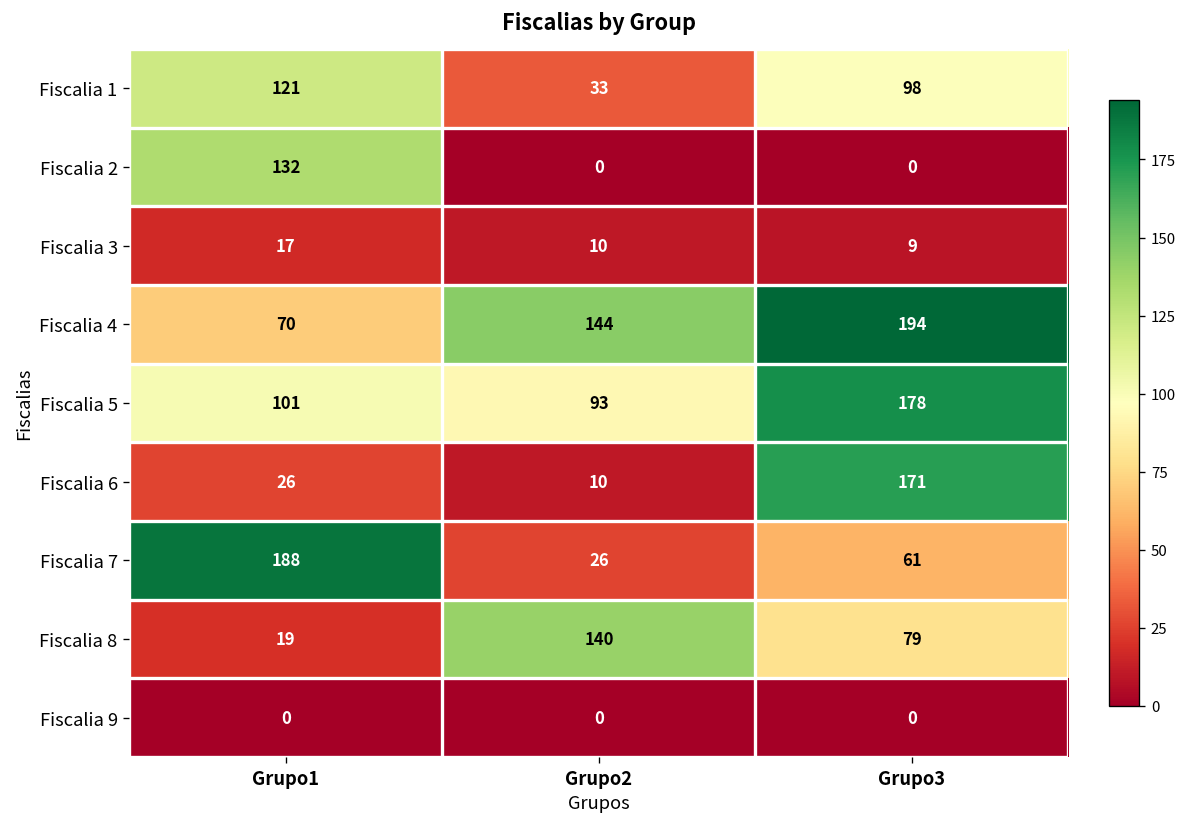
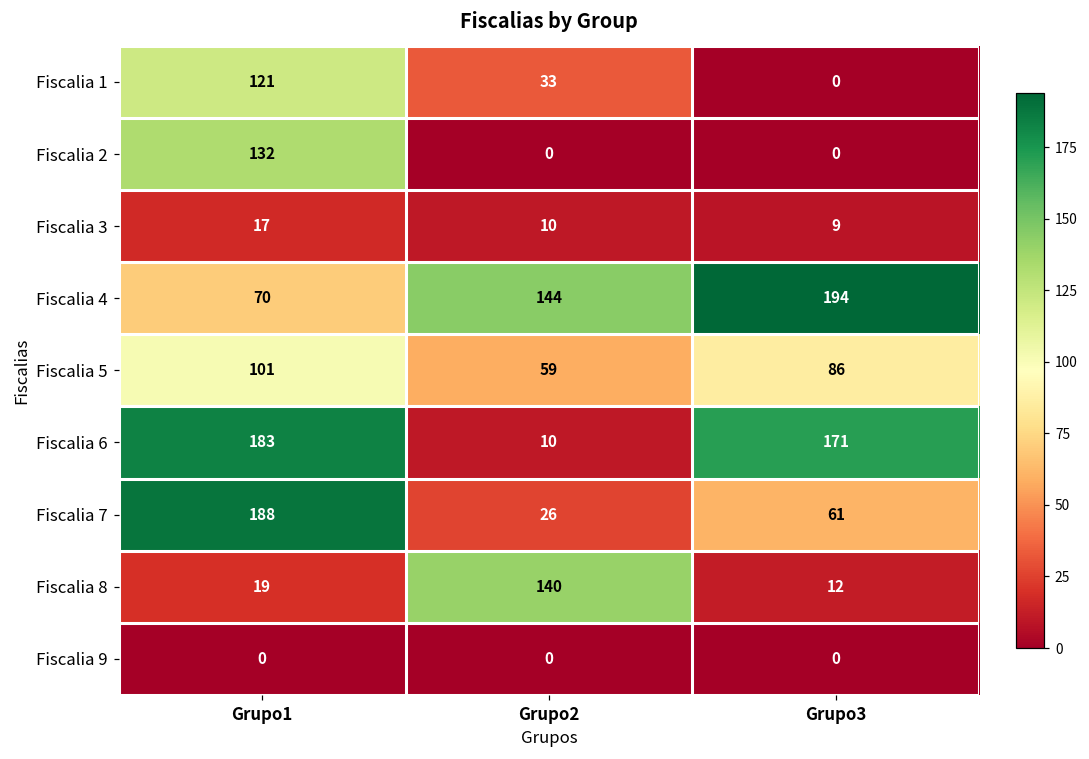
  {
    "Fiscalia 1": {
      "Grupo1": 121,
      "Grupo2": 33,
-     "Grupo3": 98
+     "Grupo3": 0
    },
    "Fiscalia 2": {
      "Grupo1": 132,
      "Grupo2": 0,
      "Grupo3": 0
    },
    "Fiscalia 3": {
      "Grupo1": 17,
      "Grupo2": 10,
      "Grupo3": 9
    },
    "Fiscalia 4": {
      "Grupo1": 70,
      "Grupo2": 144,
      "Grupo3": 194
    },
    "Fiscalia 5": {
      "Grupo1": 101,
-     "Grupo2": 93,
-     "Grupo3": 178
+     "Grupo2": 59,
+     "Grupo3": 86
    },
    "Fiscalia 6": {
-     "Grupo1": 26,
+     "Grupo1": 183,
      "Grupo2": 10,
      "Grupo3": 171
    },
    "Fiscalia 7": {
      "Grupo1": 188,
      "Grupo2": 26,
      "Grupo3": 61
    },
    "Fiscalia 8": {
      "Grupo1": 19,
      "Grupo2": 140,
-     "Grupo3": 79
+     "Grupo3": 12
    },
    "Fiscalia 9": {
      "Grupo1": 0,
      "Grupo2": 0,
      "Grupo3": 0
    }
  }
